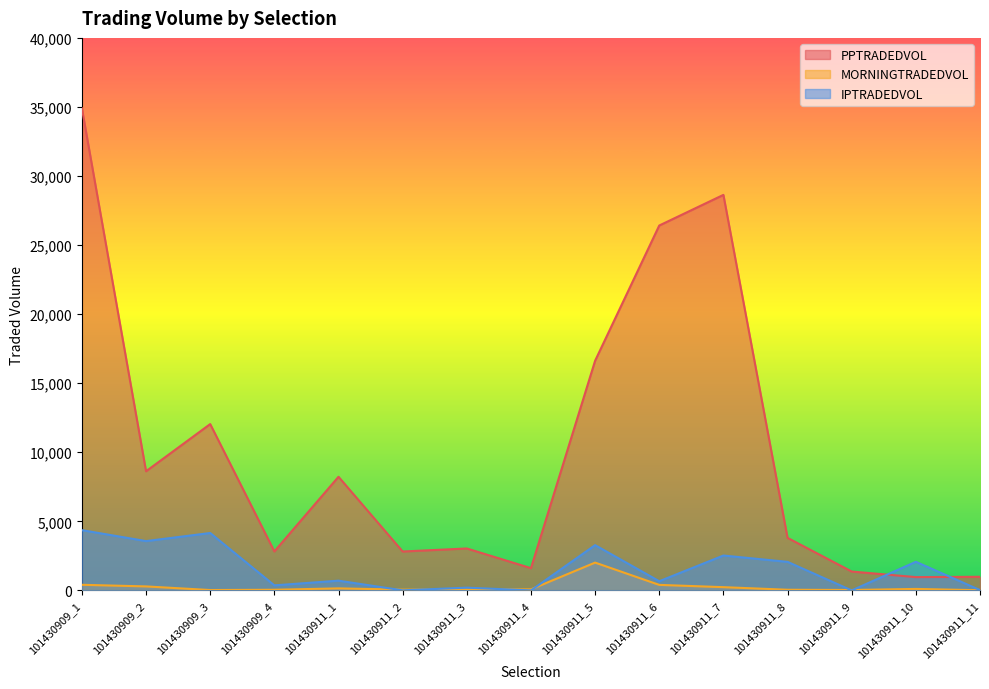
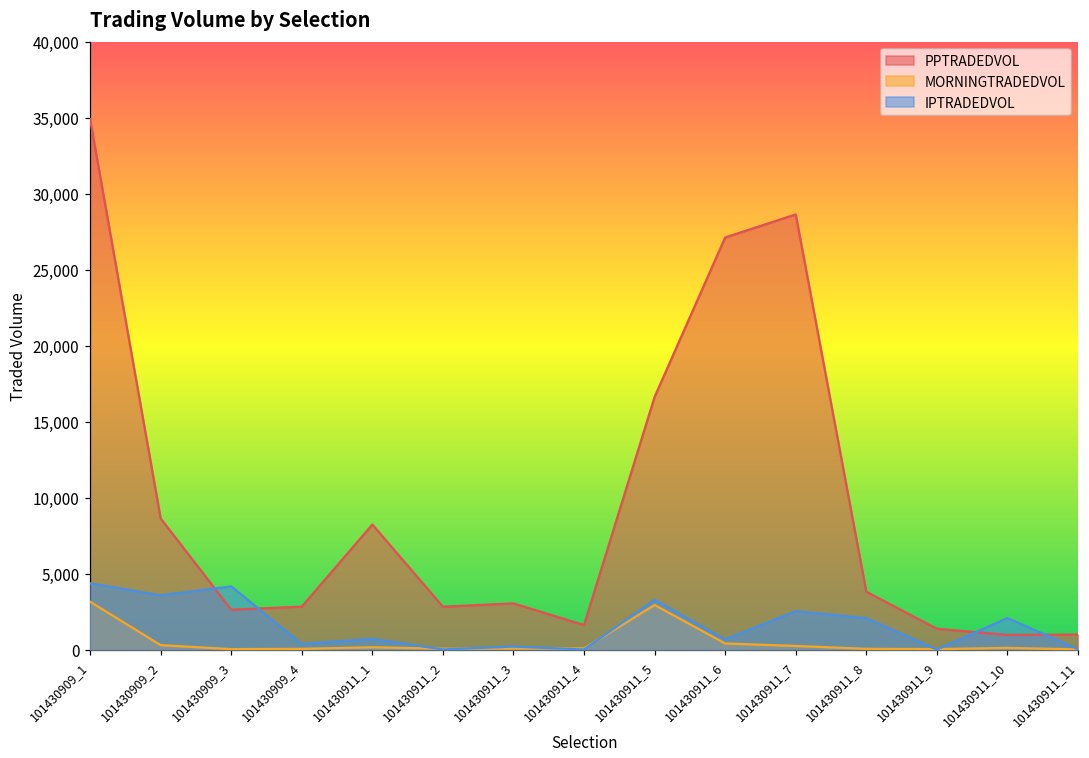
  {
    "PPTRADEDVOL": {
      "101430909_1": "34,900",
      "101430909_2": "8,600",
-     "101430909_3": "12,000",
+     "101430909_3": "2,600",
      "101430909_4": "2,800",
      "101430911_1": "8,200",
      "101430911_2": "2,800",
      "101430911_3": "3,000",
      "101430911_4": "1,600",
      "101430911_5": "16,600",
-     "101430911_6": "26,400",
+     "101430911_6": "27,100",
      "101430911_7": "28,600",
      "101430911_8": "3,800",
      "101430911_9": "1,400",
      "101430911_10": "1,000",
      "101430911_11": "1,000"
    },
    "MORNINGTRADEDVOL": {
-     "101430909_1": "400",
+     "101430909_1": "3,100",
      "101430909_2": "300",
      "101430909_3": "0",
      "101430909_4": "0",
      "101430911_1": "100",
-     "101430911_5": "2,000",
+     "101430911_5": "2,900",
      "101430911_6": "400",
      "101430911_7": "200",
      "101430911_8": "0",
      "101430911_10": "100"
    },
    "IPTRADEDVOL": {
      "101430909_1": "4,400",
      "101430909_2": "3,600",
      "101430909_3": "4,200",
      "101430909_4": "400",
      "101430911_1": "700",
      "101430911_5": "3,300",
      "101430911_6": "700",
      "101430911_7": "2,500",
      "101430911_8": "2,100",
      "101430911_10": "2,100"
    }
  }
